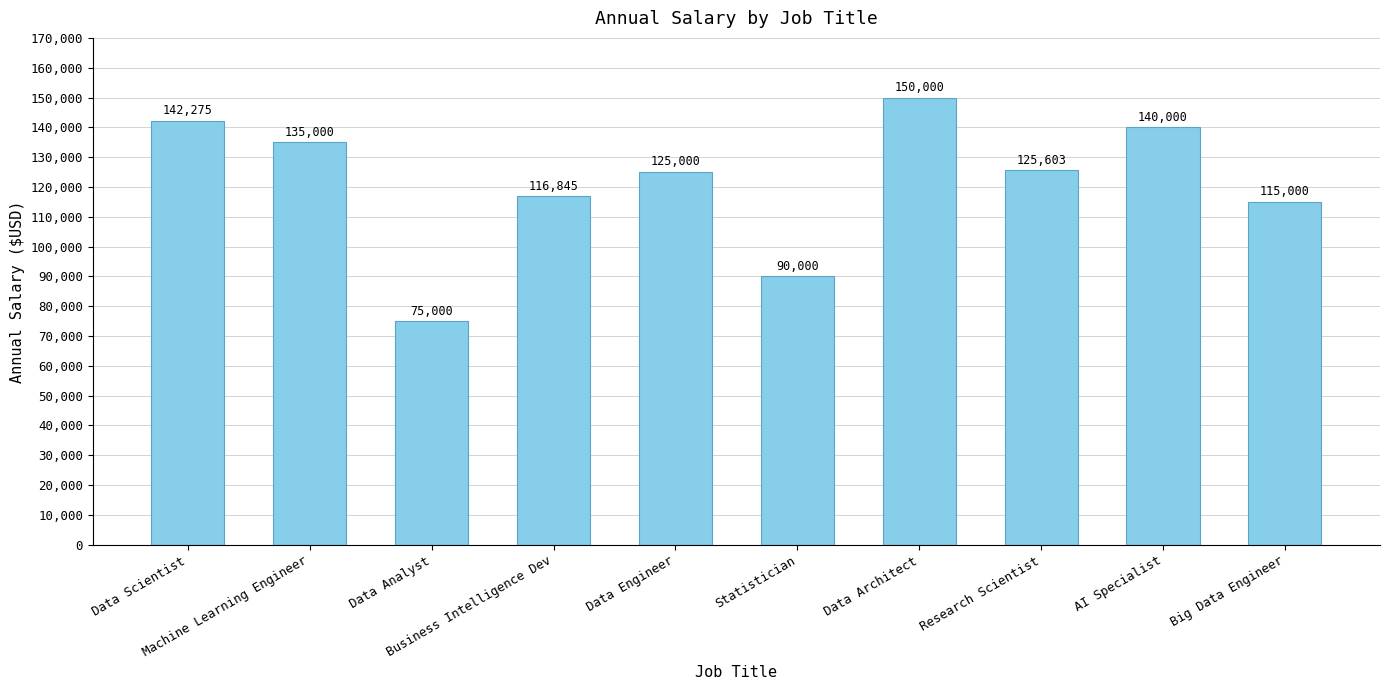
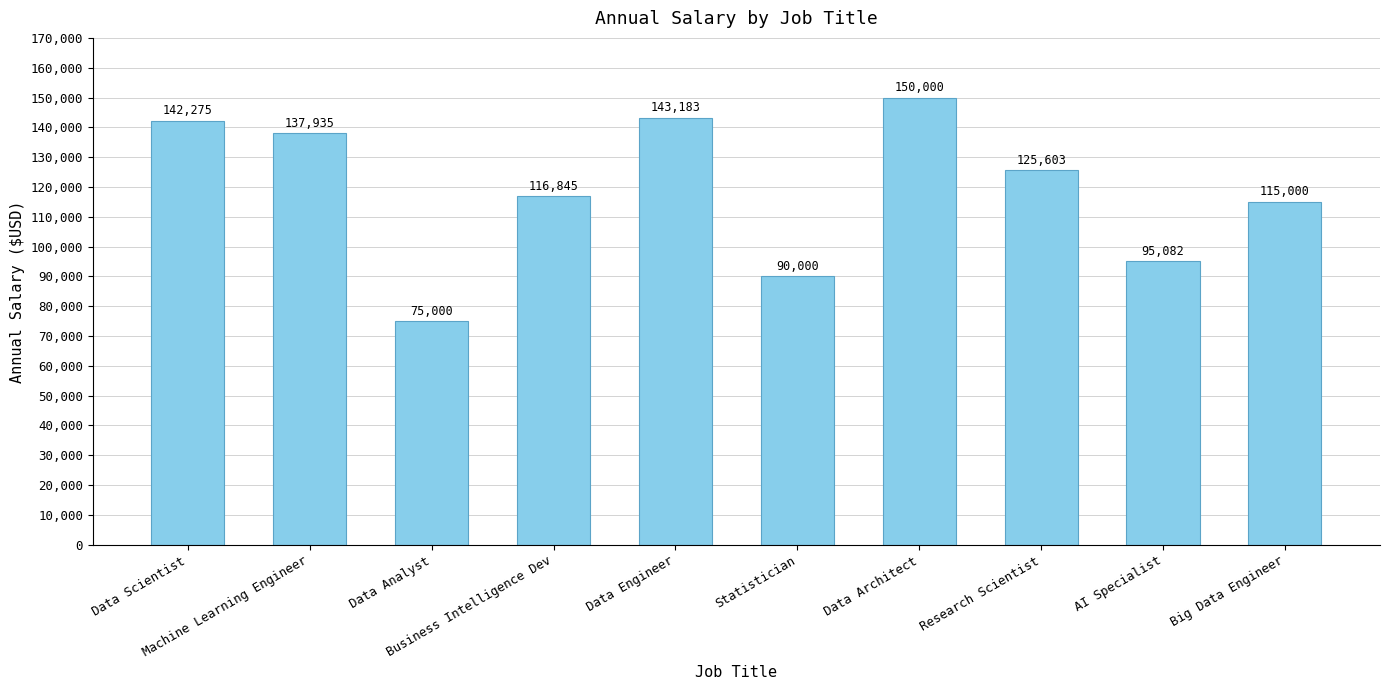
  {
    "Data Scientist": "142,275",
-   "Machine Learning Engineer": "135,000",
+   "Machine Learning Engineer": "137,935",
    "Data Analyst": "75,000",
    "Business Intelligence Dev": "116,845",
-   "Data Engineer": "125,000",
+   "Data Engineer": "143,183",
    "Statistician": "90,000",
    "Data Architect": "150,000",
    "Research Scientist": "125,603",
-   "AI Specialist": "140,000",
+   "AI Specialist": "95,082",
    "Big Data Engineer": "115,000"
  }
